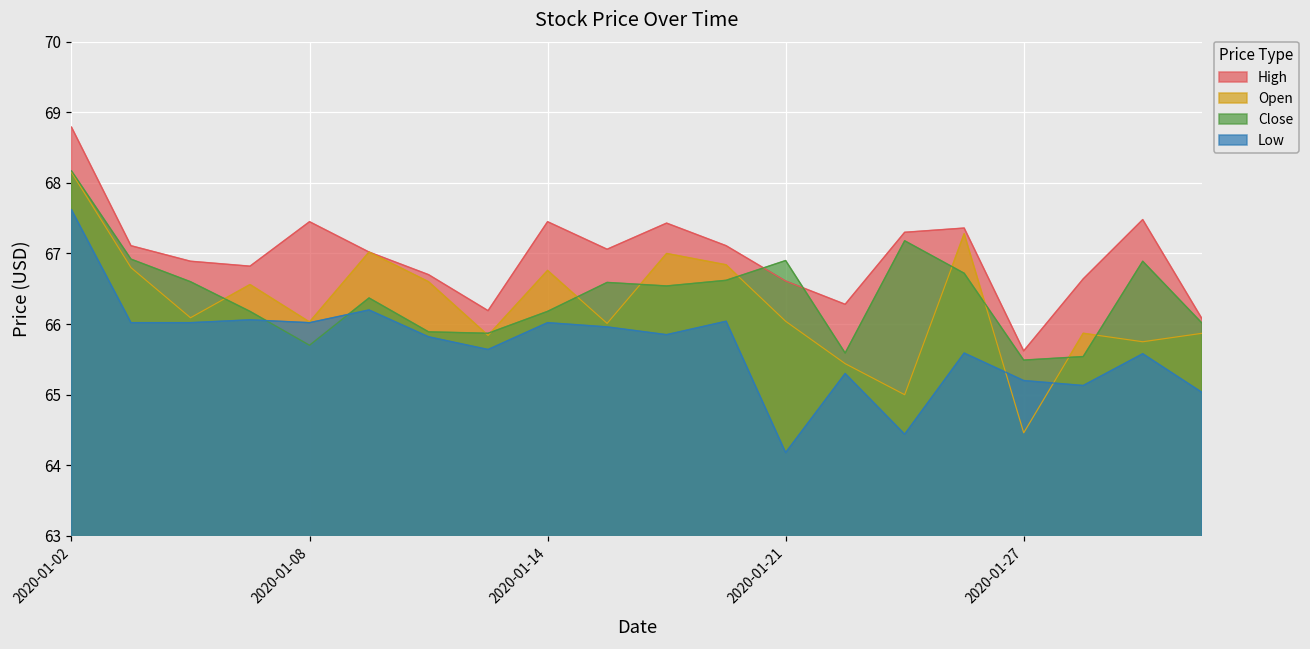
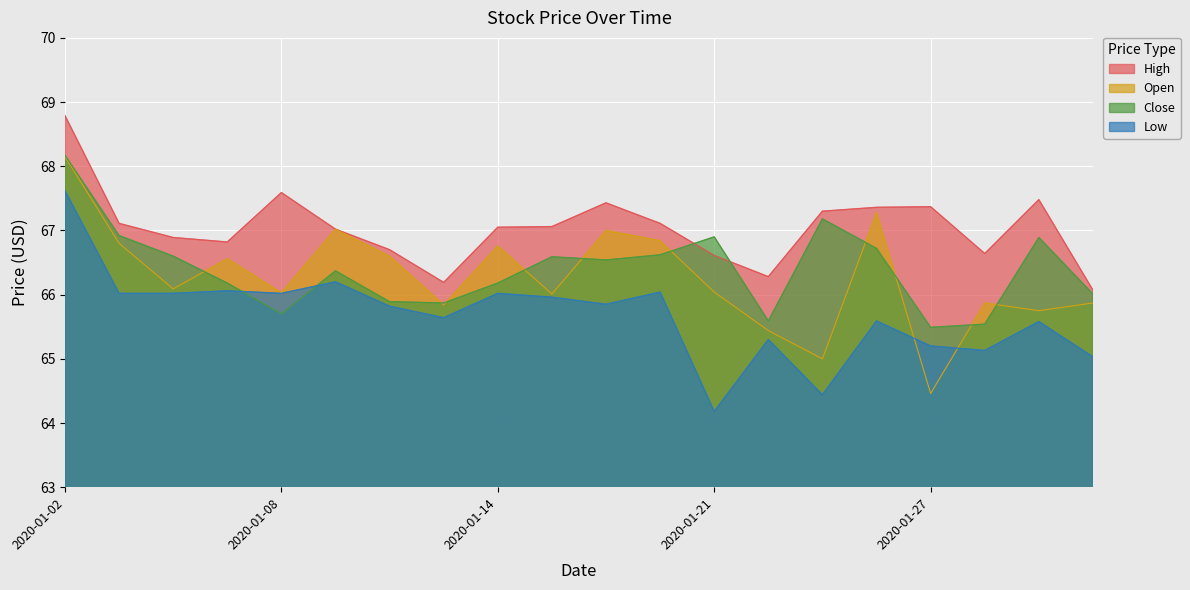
  {
    "High": {
      "2020-01-02": 68.8,
-     "2020-01-08": 67.5,
-     "2020-01-14": 67.5,
+     "2020-01-08": 67.6,
+     "2020-01-14": 67.1,
      "2020-01-21": 66.6,
-     "2020-01-27": 65.6
+     "2020-01-27": 67.4
    },
    "Open": {
      "2020-01-14": 66.8,
      "2020-01-21": 66.0,
      "2020-01-27": 64.5
    },
    "Close": {
      "2020-01-08": 65.7,
      "2020-01-14": 66.2,
      "2020-01-21": 66.9,
      "2020-01-27": 65.5
    },
    "Low": {
      "2020-01-02": 67.6,
      "2020-01-14": 66.0,
      "2020-01-21": 64.2,
      "2020-01-27": 65.2
    }
  }
